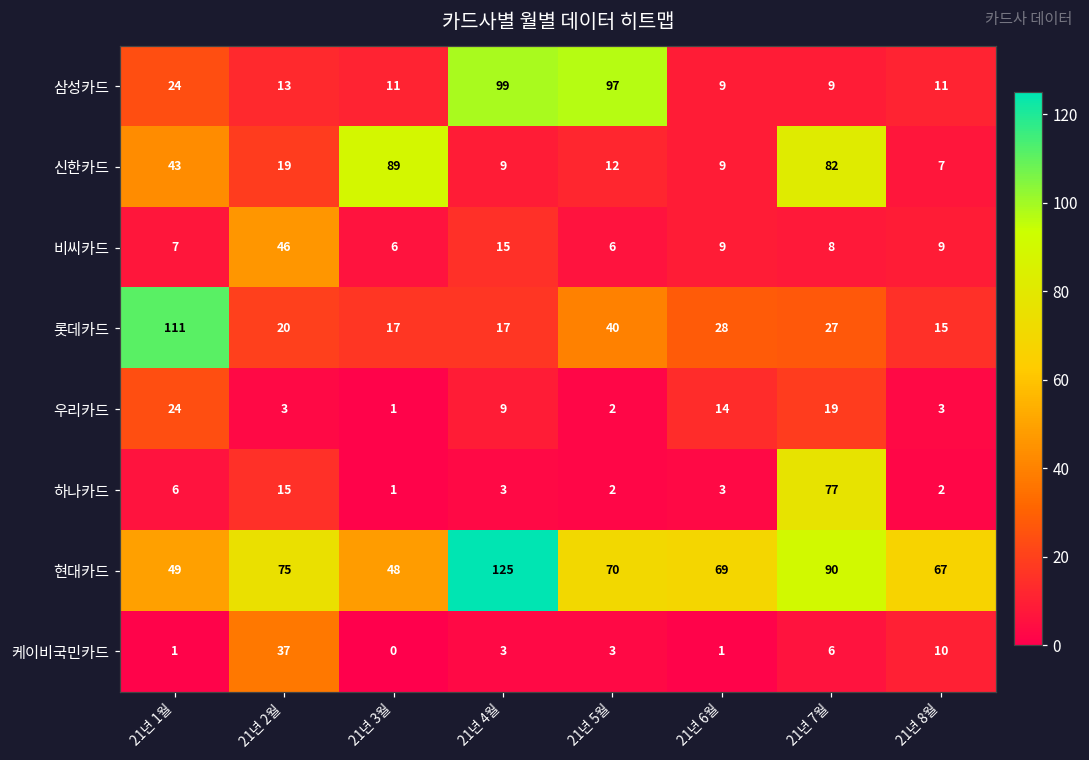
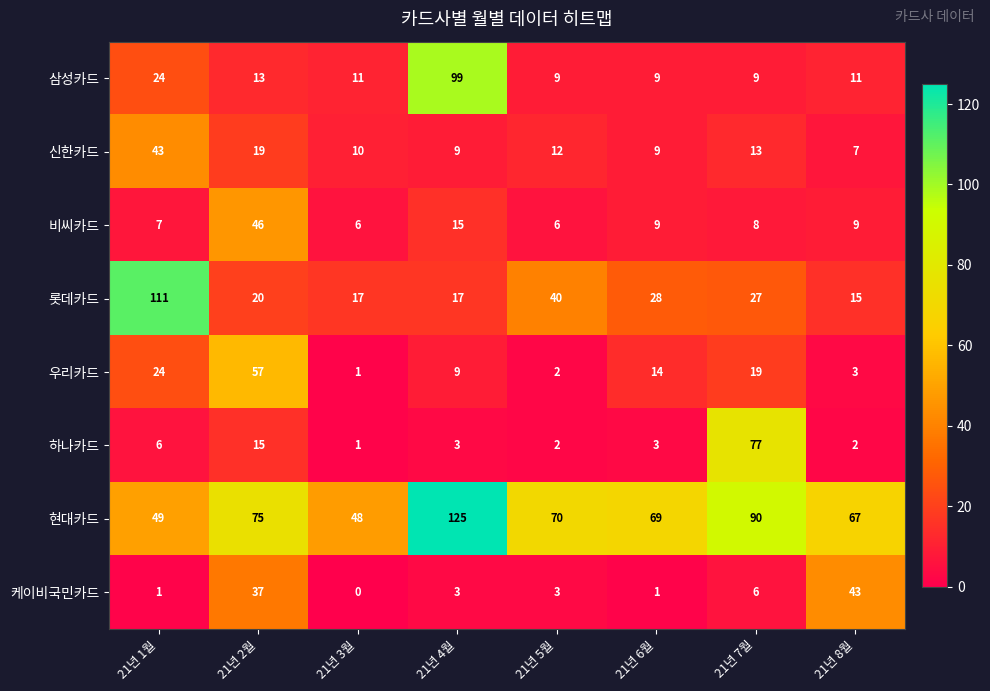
  {
    "삼성카드": {
      "21년 1월": 24,
      "21년 2월": 13,
      "21년 3월": 11,
      "21년 4월": 99,
-     "21년 5월": 97,
+     "21년 5월": 9,
      "21년 6월": 9,
      "21년 7월": 9,
      "21년 8월": 11
    },
    "신한카드": {
      "21년 1월": 43,
      "21년 2월": 19,
-     "21년 3월": 89,
+     "21년 3월": 10,
      "21년 4월": 9,
      "21년 5월": 12,
      "21년 6월": 9,
-     "21년 7월": 82,
+     "21년 7월": 13,
      "21년 8월": 7
    },
    "비씨카드": {
      "21년 1월": 7,
      "21년 2월": 46,
      "21년 3월": 6,
      "21년 4월": 15,
      "21년 5월": 6,
      "21년 6월": 9,
      "21년 7월": 8,
      "21년 8월": 9
    },
    "롯데카드": {
      "21년 1월": 111,
      "21년 2월": 20,
      "21년 3월": 17,
      "21년 4월": 17,
      "21년 5월": 40,
      "21년 6월": 28,
      "21년 7월": 27,
      "21년 8월": 15
    },
    "우리카드": {
      "21년 1월": 24,
-     "21년 2월": 3,
+     "21년 2월": 57,
      "21년 3월": 1,
      "21년 4월": 9,
      "21년 5월": 2,
      "21년 6월": 14,
      "21년 7월": 19,
      "21년 8월": 3
    },
    "하나카드": {
      "21년 1월": 6,
      "21년 2월": 15,
      "21년 3월": 1,
      "21년 4월": 3,
      "21년 5월": 2,
      "21년 6월": 3,
      "21년 7월": 77,
      "21년 8월": 2
    },
    "현대카드": {
      "21년 1월": 49,
      "21년 2월": 75,
      "21년 3월": 48,
      "21년 4월": 125,
      "21년 5월": 70,
      "21년 6월": 69,
      "21년 7월": 90,
      "21년 8월": 67
    },
    "케이비국민카드": {
      "21년 1월": 1,
      "21년 2월": 37,
      "21년 3월": 0,
      "21년 4월": 3,
      "21년 5월": 3,
      "21년 6월": 1,
      "21년 7월": 6,
-     "21년 8월": 10
+     "21년 8월": 43
    }
  }
